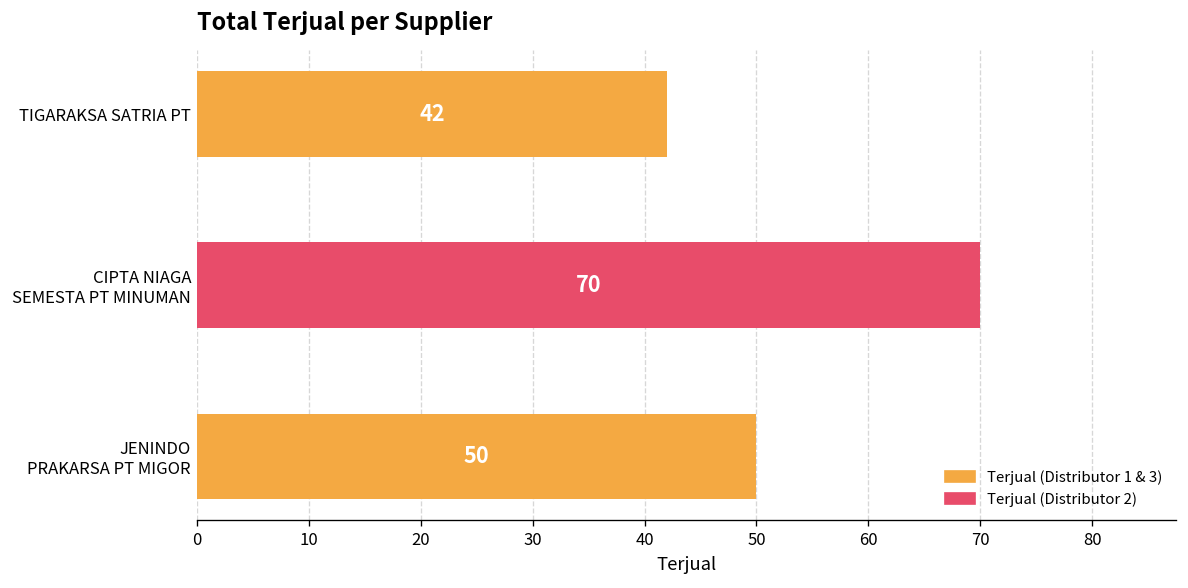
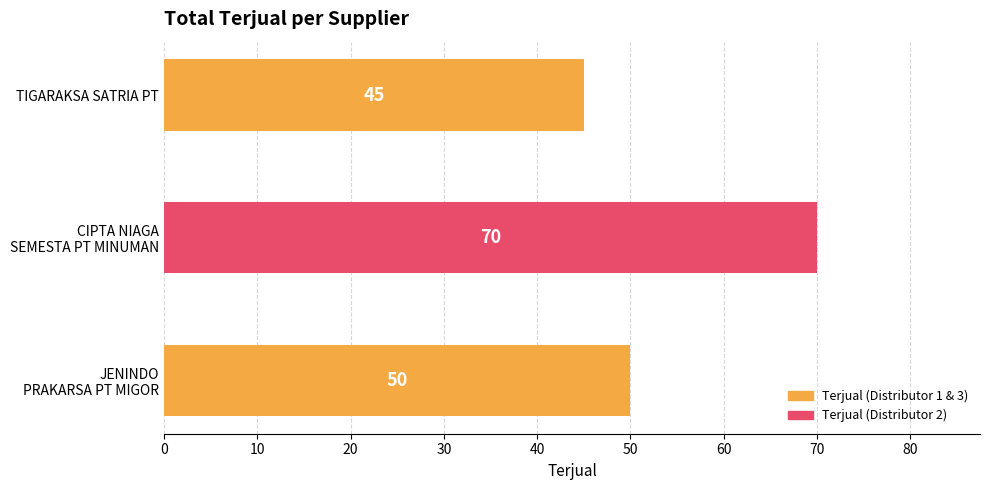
  {
-   "TIGARAKSA SATRIA PT": 42,
+   "TIGARAKSA SATRIA PT": 45,
    "CIPTA NIAGA SEMESTA PT MINUMAN": 70,
    "JENINDO PRAKARSA PT MIGOR": 50
  }
